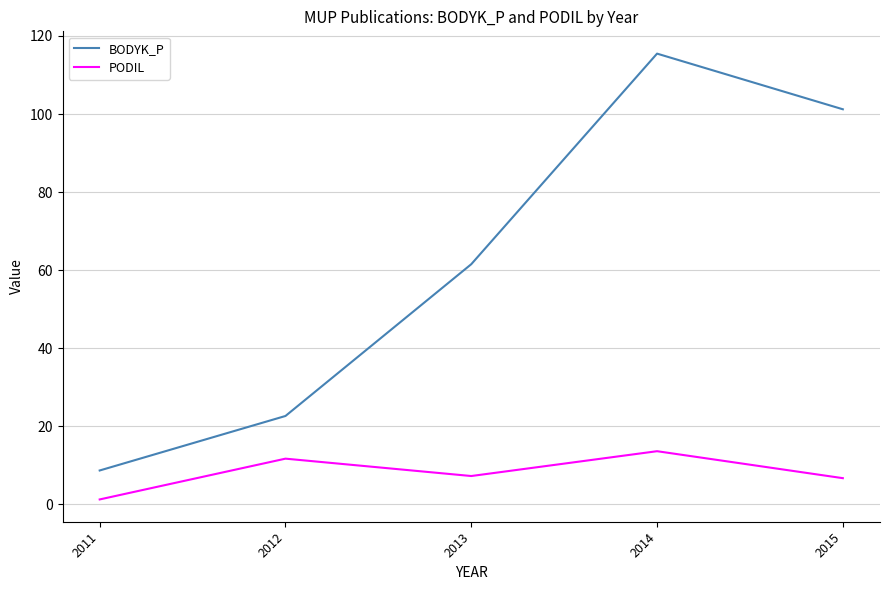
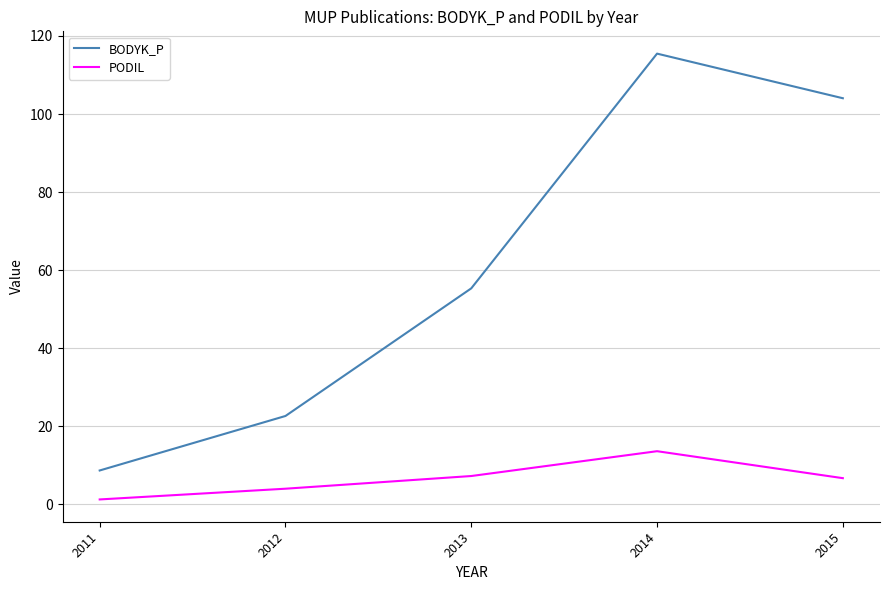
  {
    "BODYK_P": {
      "2011": 9,
      "2012": 23,
-     "2013": 62,
+     "2013": 55,
      "2014": 115,
-     "2015": 101
+     "2015": 104
    },
    "PODIL": {
      "2011": 1,
-     "2012": 12,
+     "2012": 4,
      "2013": 7,
      "2014": 14,
      "2015": 7
    }
  }
